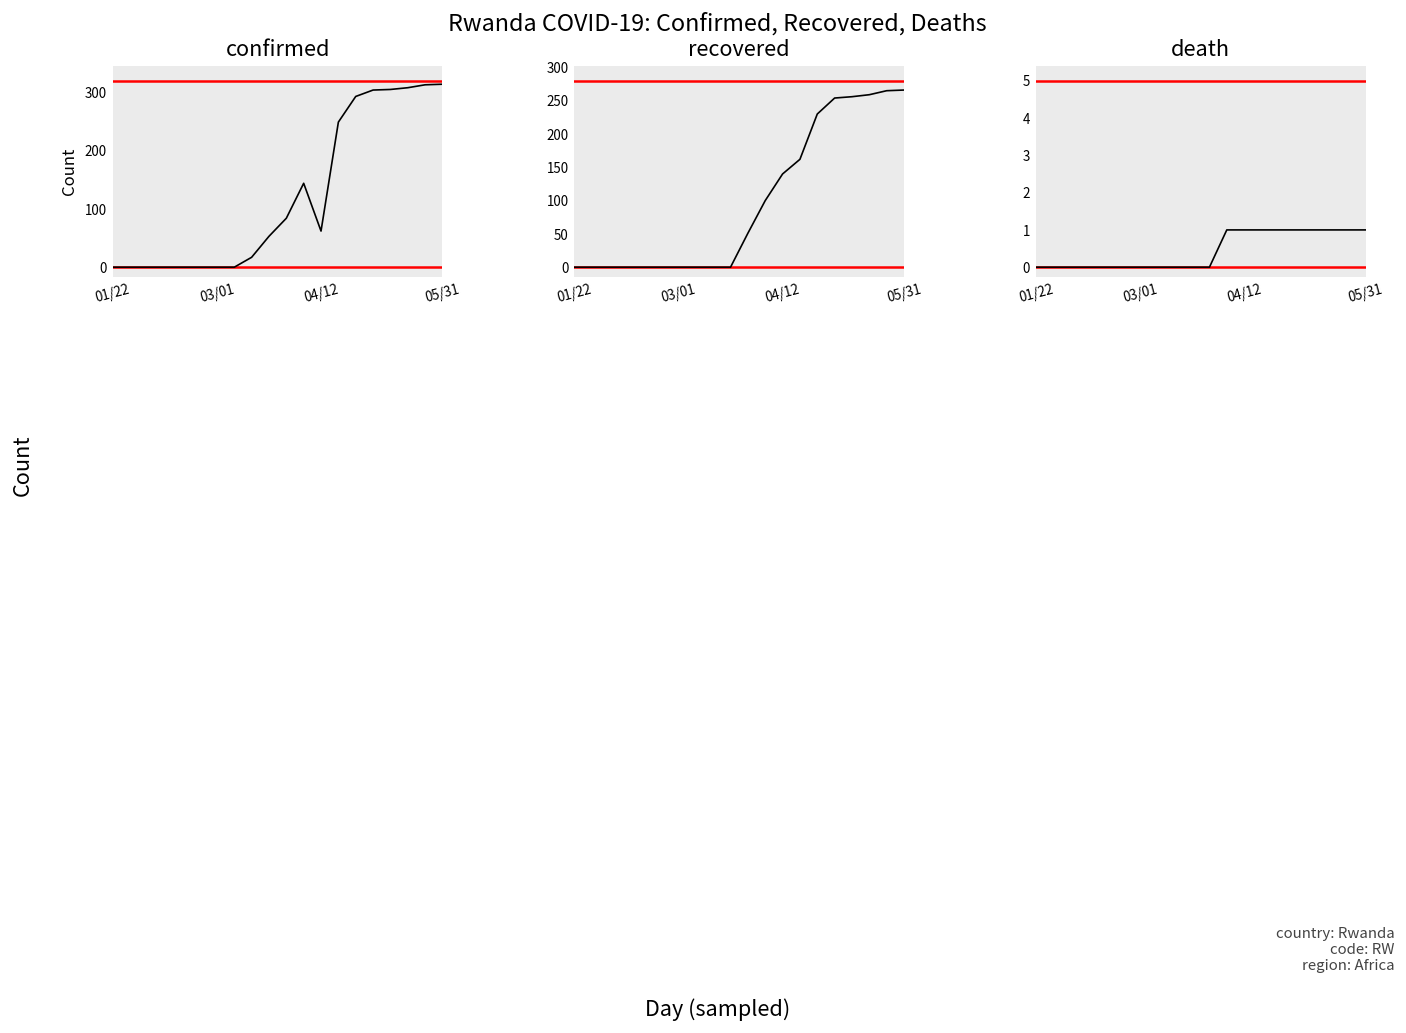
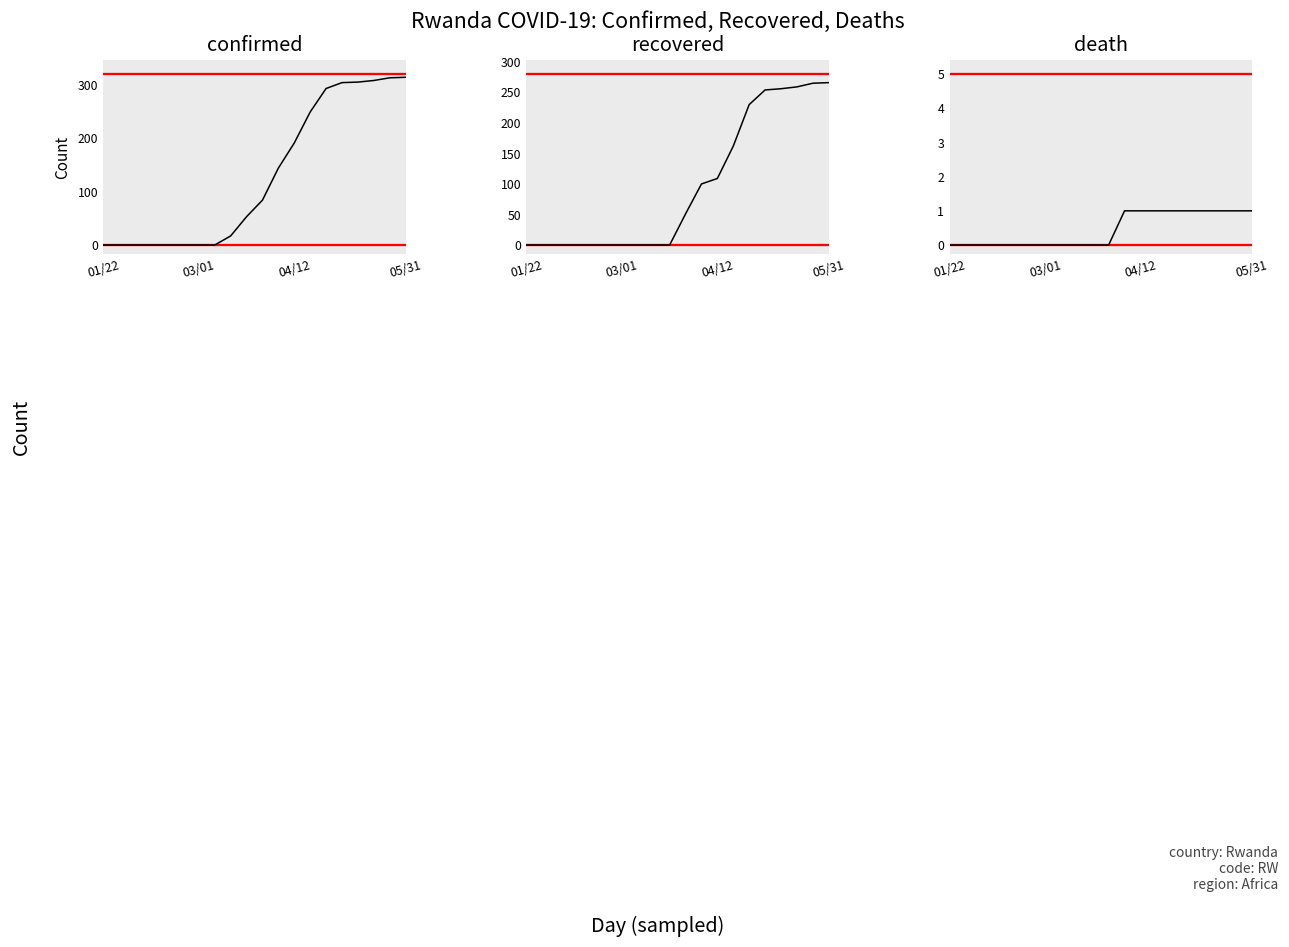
  {
    "confirmed": {
      "01/22": 0,
      "03/01": 0,
-     "04/12": 60,
+     "04/12": 190,
      "05/31": 310
    },
    "recovered": {
      "01/22": 0,
      "03/01": 0,
-     "04/12": 140,
+     "04/12": 110,
      "05/31": 270
    },
    "death": {
      "01/22": 0.0,
      "03/01": 0.0,
      "04/12": 1.0,
      "05/31": 1.0
    }
  }
